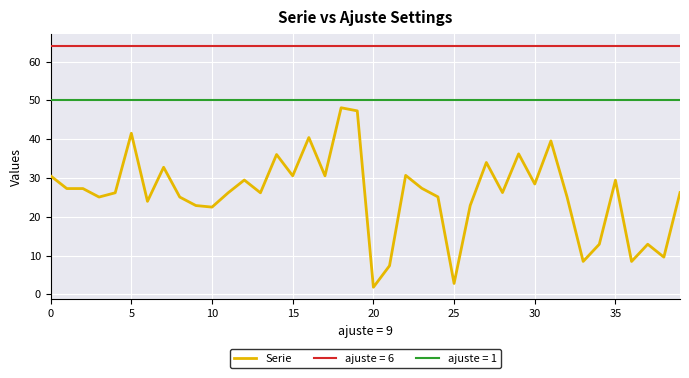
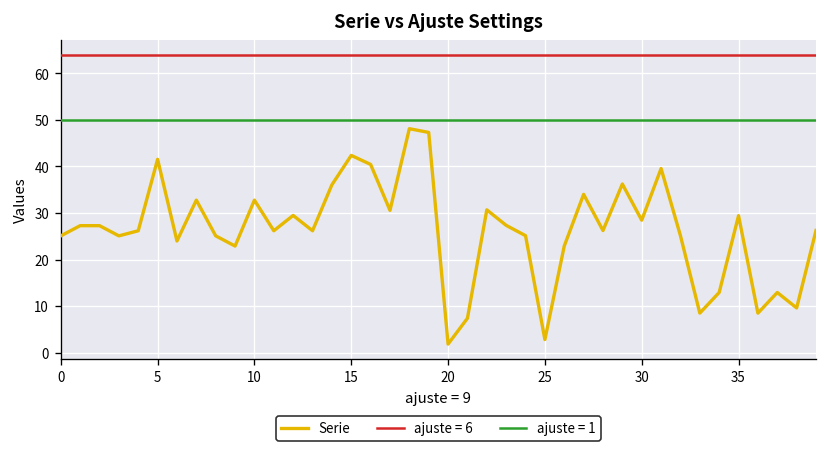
  {
    "Serie": {
-     "0": 31,
+     "0": 25,
      "5": 42,
-     "10": 22,
-     "15": 31,
+     "10": 33,
+     "15": 42,
      "20": 2,
      "25": 3,
      "30": 28,
      "35": 29
    },
    "ajuste = 6": {
      "0": 64,
      "5": 64,
      "10": 64,
      "15": 64,
      "20": 64,
      "25": 64,
      "30": 64,
      "35": 64
    },
    "ajuste = 1": {
      "0": 50,
      "5": 50,
      "10": 50,
      "15": 50,
      "20": 50,
      "25": 50,
      "30": 50,
      "35": 50
    }
  }
